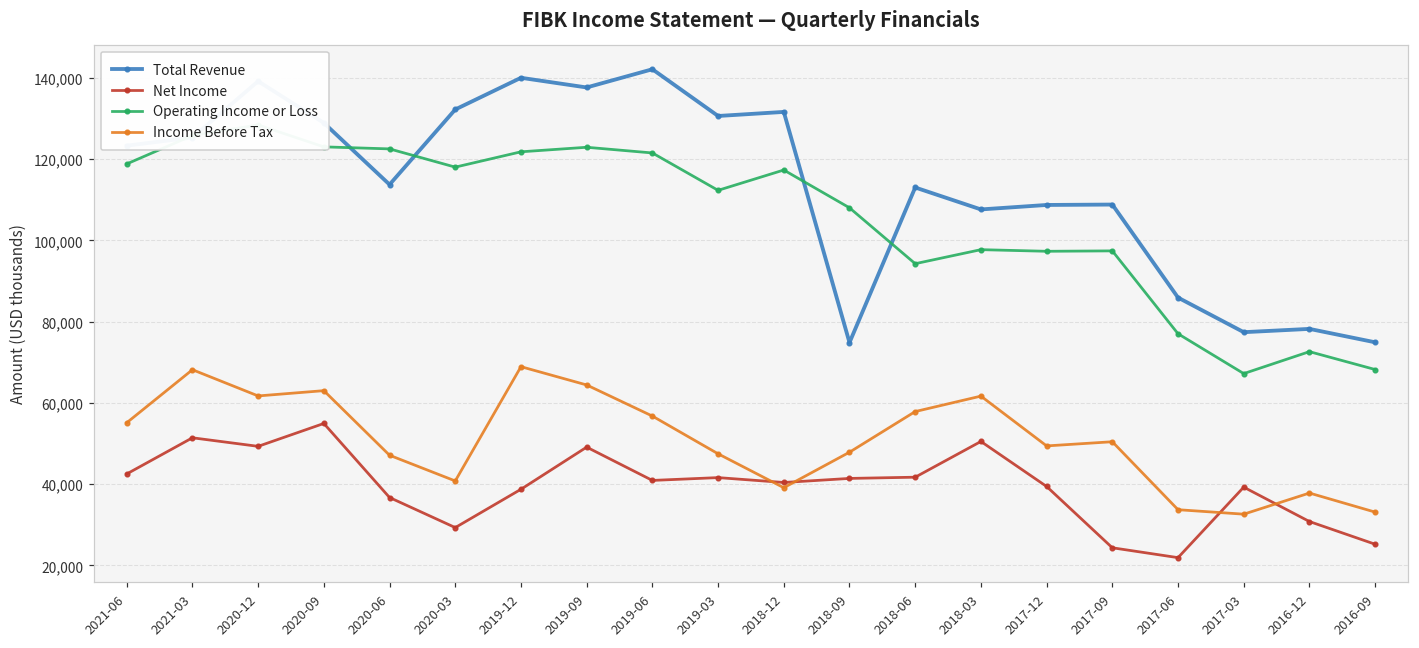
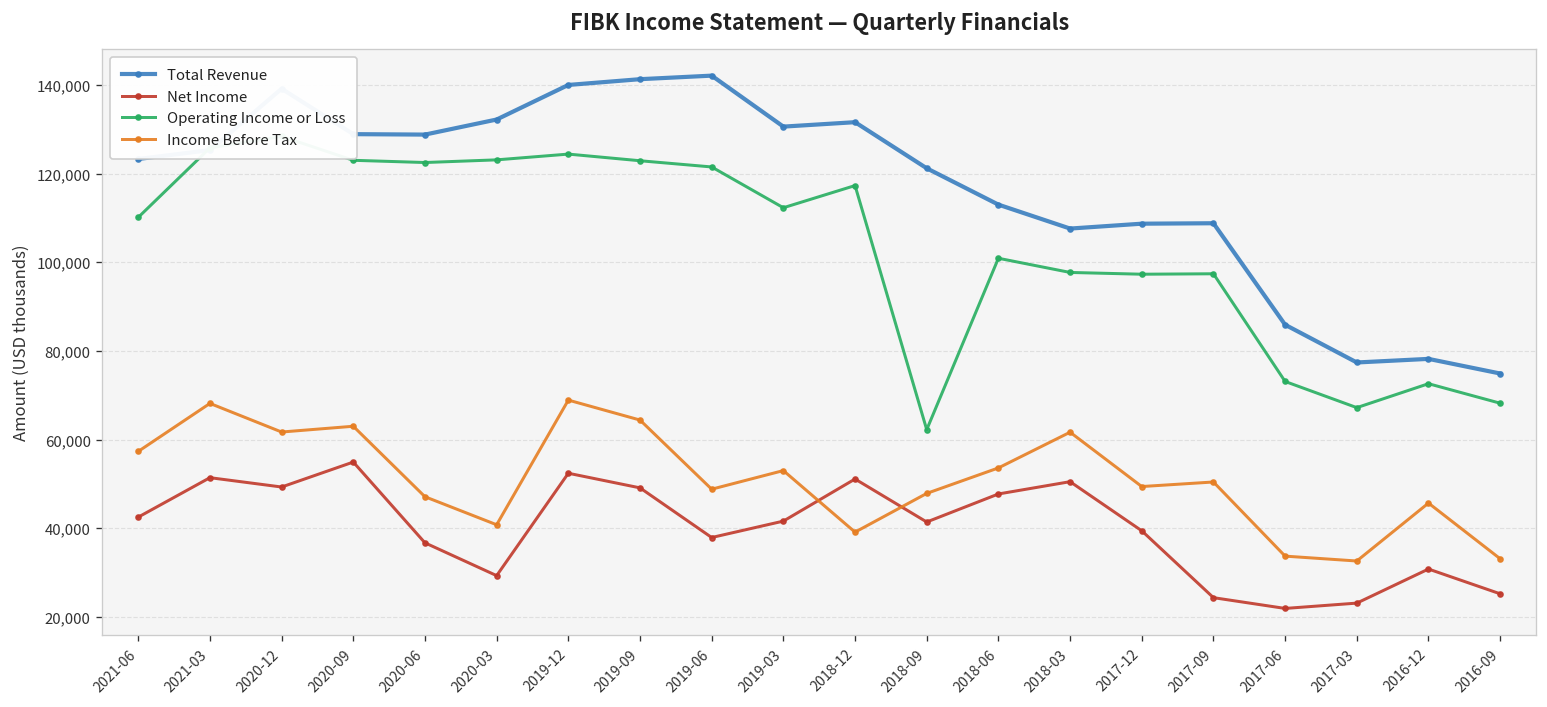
  {
    "Total Revenue": {
-     "2020-06": "114,000",
+     "2020-06": "129,000",
      "2020-03": "132,000",
      "2019-12": "140,000",
-     "2019-09": "138,000",
+     "2019-09": "141,000",
      "2019-06": "142,000",
      "2019-03": "131,000",
      "2018-12": "132,000",
-     "2018-09": "75,000",
+     "2018-09": "121,000",
      "2018-06": "113,000",
      "2018-03": "108,000",
      "2017-12": "109,000",
      "2017-09": "109,000",
      "2017-06": "86,000",
      "2017-03": "77,000",
      "2016-12": "78,000",
      "2016-09": "75,000"
    },
    "Net Income": {
      "2021-06": "43,000",
      "2021-03": "51,000",
      "2020-12": "49,000",
      "2020-09": "55,000",
      "2020-06": "37,000",
      "2020-03": "29,000",
-     "2019-12": "39,000",
+     "2019-12": "52,000",
      "2019-09": "49,000",
-     "2019-06": "41,000",
+     "2019-06": "38,000",
      "2019-03": "42,000",
-     "2018-12": "40,000",
+     "2018-12": "51,000",
      "2018-09": "41,000",
-     "2018-06": "42,000",
+     "2018-06": "48,000",
      "2018-03": "50,000",
      "2017-12": "39,000",
      "2017-09": "24,000",
      "2017-06": "22,000",
-     "2017-03": "39,000",
+     "2017-03": "23,000",
      "2016-12": "31,000",
      "2016-09": "25,000"
    },
    "Operating Income or Loss": {
-     "2021-06": "119,000",
+     "2021-06": "110,000",
      "2020-06": "123,000",
-     "2020-03": "118,000",
-     "2019-12": "122,000",
+     "2020-03": "123,000",
+     "2019-12": "124,000",
      "2019-09": "123,000",
      "2019-06": "122,000",
      "2019-03": "112,000",
      "2018-12": "117,000",
-     "2018-09": "108,000",
-     "2018-06": "94,000",
+     "2018-09": "62,000",
+     "2018-06": "101,000",
      "2018-03": "98,000",
      "2017-12": "97,000",
      "2017-09": "97,000",
-     "2017-06": "77,000",
+     "2017-06": "73,000",
      "2017-03": "67,000",
      "2016-12": "73,000",
      "2016-09": "68,000"
    },
    "Income Before Tax": {
-     "2021-06": "55,000",
+     "2021-06": "57,000",
      "2021-03": "68,000",
      "2020-12": "62,000",
      "2020-09": "63,000",
      "2020-06": "47,000",
      "2020-03": "41,000",
      "2019-12": "69,000",
      "2019-09": "64,000",
-     "2019-06": "57,000",
-     "2019-03": "47,000",
+     "2019-06": "49,000",
+     "2019-03": "53,000",
      "2018-12": "39,000",
      "2018-09": "48,000",
-     "2018-06": "58,000",
+     "2018-06": "54,000",
      "2018-03": "62,000",
      "2017-12": "49,000",
      "2017-09": "50,000",
      "2017-06": "34,000",
      "2017-03": "33,000",
-     "2016-12": "38,000",
+     "2016-12": "46,000",
      "2016-09": "33,000"
    }
  }
